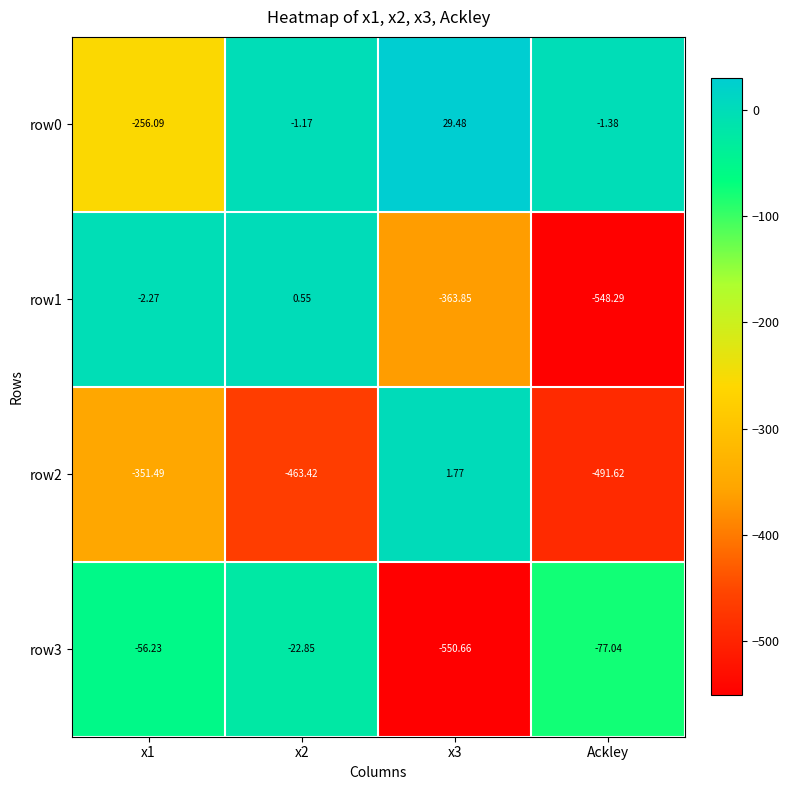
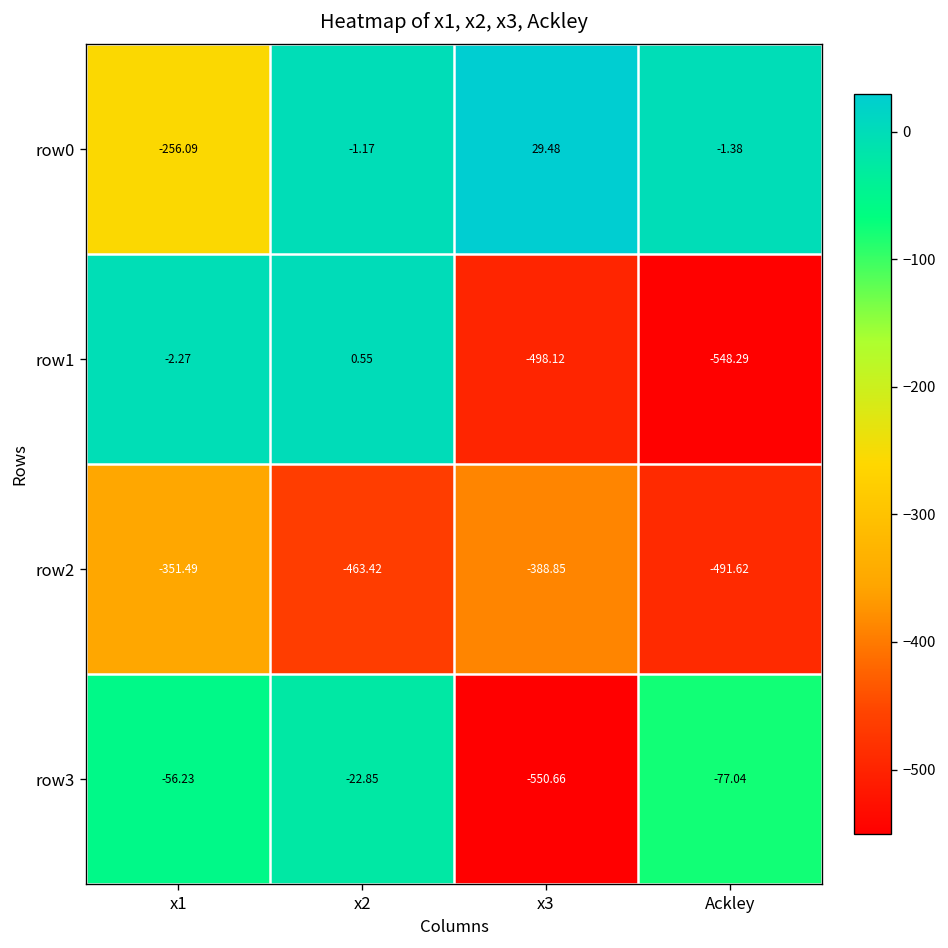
  {
    "row0": {
      "x1": -256.09,
      "x2": -1.17,
      "x3": 29.48,
      "Ackley": -1.38
    },
    "row1": {
      "x1": -2.27,
      "x2": 0.55,
-     "x3": -363.85,
+     "x3": -498.12,
      "Ackley": -548.29
    },
    "row2": {
      "x1": -351.49,
      "x2": -463.42,
-     "x3": 1.77,
+     "x3": -388.85,
      "Ackley": -491.62
    },
    "row3": {
      "x1": -56.23,
      "x2": -22.85,
      "x3": -550.66,
      "Ackley": -77.04
    }
  }
